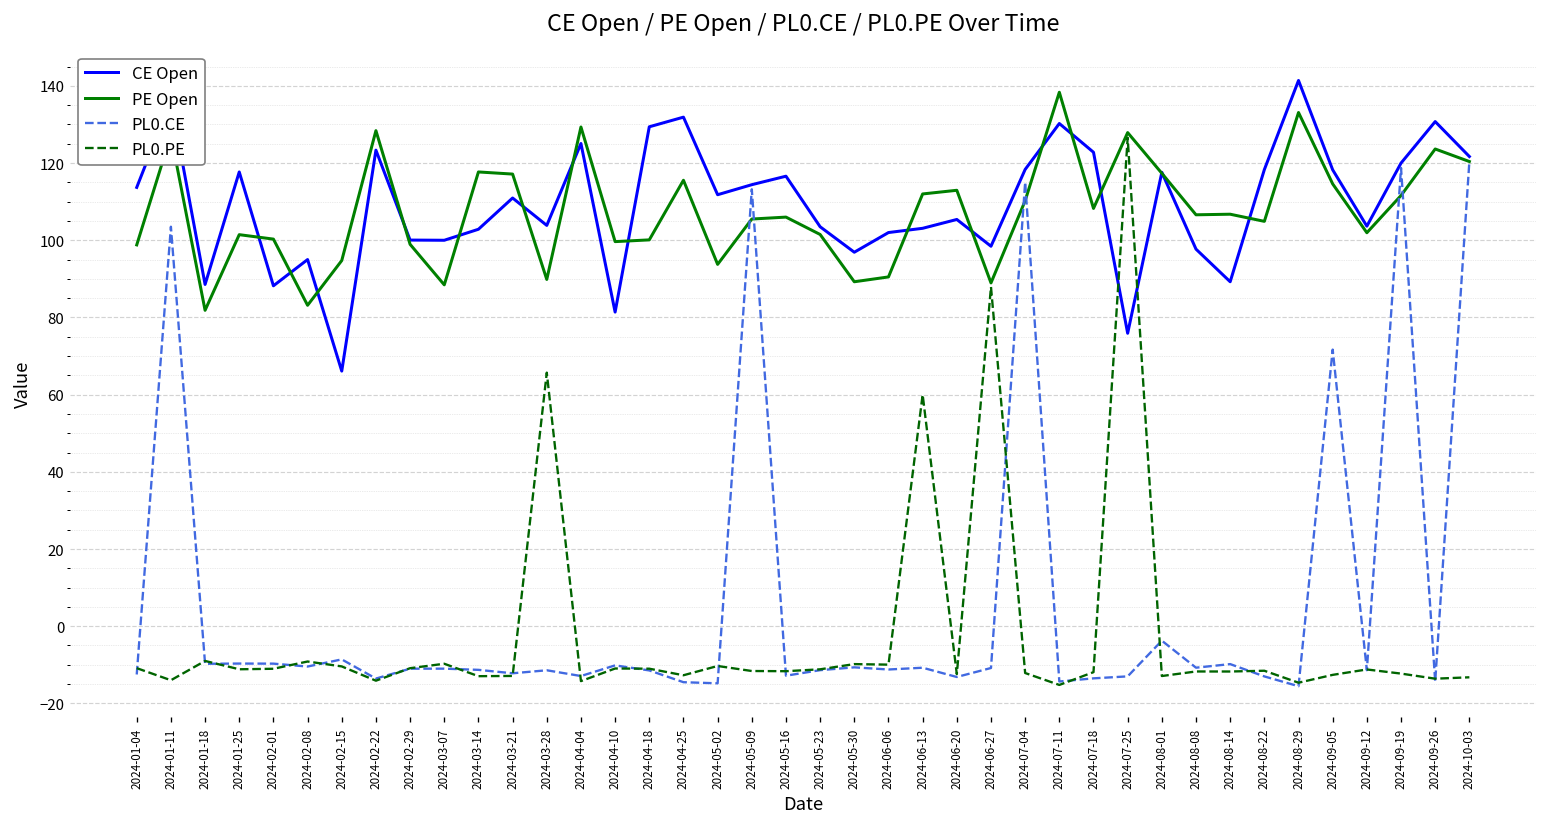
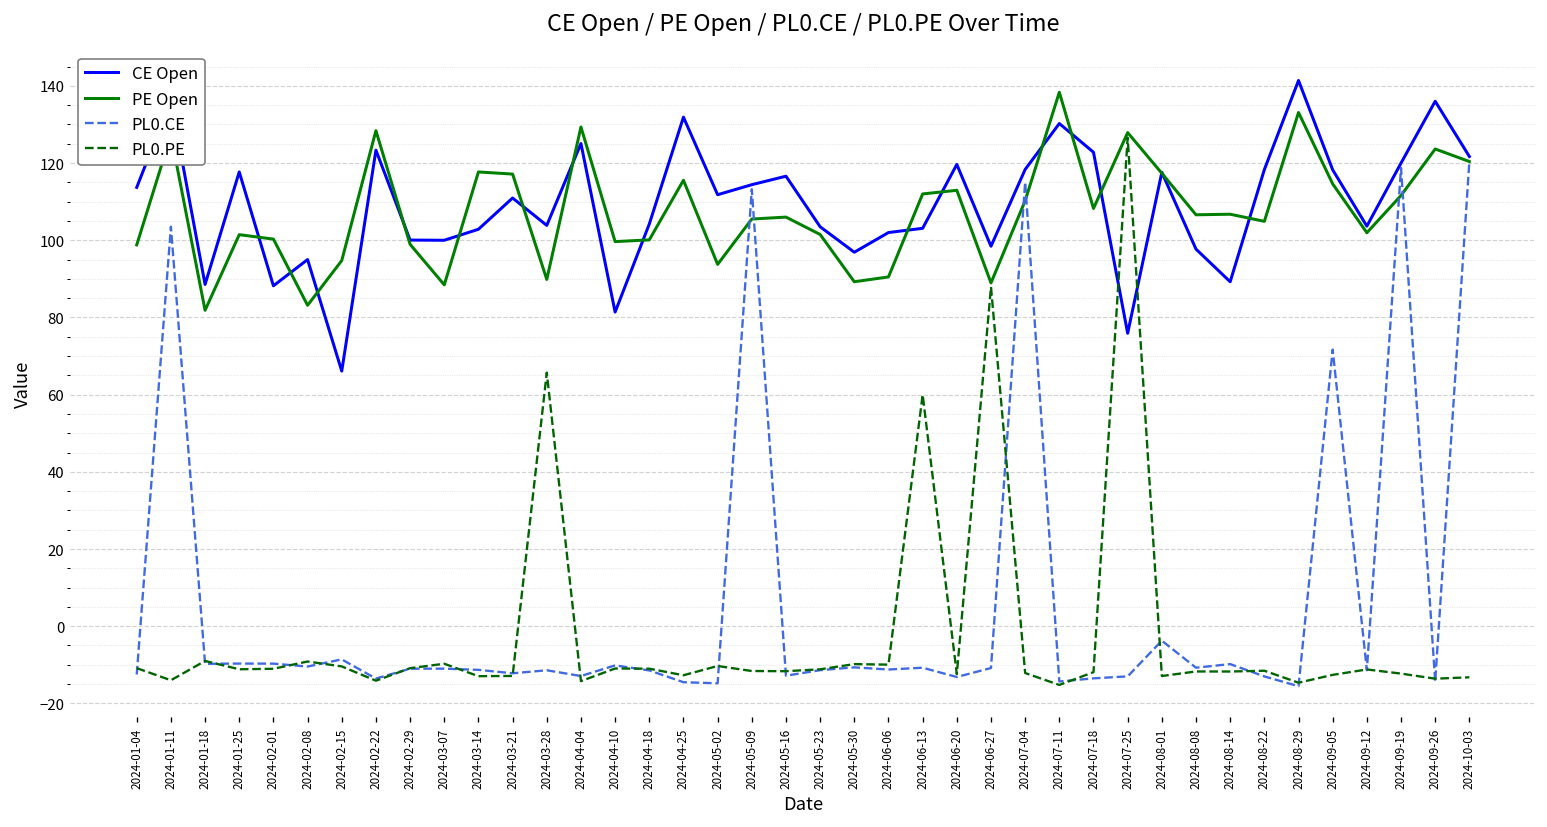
  {
    "CE Open": {
      "2024-01-04": 114,
      "2024-01-18": 89,
      "2024-01-25": 118,
      "2024-02-01": 88,
      "2024-02-08": 95,
      "2024-02-15": 66,
      "2024-02-22": 123,
      "2024-02-29": 100,
      "2024-03-07": 100,
      "2024-03-14": 103,
      "2024-03-21": 111,
      "2024-03-28": 104,
      "2024-04-04": 125,
      "2024-04-10": 81,
-     "2024-04-18": 129,
+     "2024-04-18": 104,
      "2024-04-25": 132,
      "2024-05-02": 112,
      "2024-05-09": 114,
      "2024-05-16": 117,
      "2024-05-23": 104,
      "2024-05-30": 97,
      "2024-06-06": 102,
      "2024-06-13": 103,
-     "2024-06-20": 105,
+     "2024-06-20": 120,
      "2024-06-27": 98,
      "2024-07-04": 118,
      "2024-07-11": 130,
      "2024-07-18": 123,
      "2024-07-25": 76,
      "2024-08-08": 98,
      "2024-08-14": 89,
      "2024-08-22": 118,
      "2024-08-29": 141,
      "2024-09-05": 118,
      "2024-09-12": 104,
      "2024-09-19": 120,
-     "2024-09-26": 131,
+     "2024-09-26": 136,
      "2024-10-03": 122
    },
    "PL0.CE": {
      "2024-01-04": -13,
      "2024-01-11": 104,
      "2024-01-25": -10,
      "2024-02-01": -10,
      "2024-02-08": -10,
      "2024-02-15": -9,
      "2024-03-07": -11,
      "2024-03-14": -11,
      "2024-03-28": -11,
      "2024-04-04": -13,
      "2024-04-10": -10,
      "2024-04-25": -15,
      "2024-05-02": -15,
      "2024-05-09": 113,
      "2024-05-16": -13,
      "2024-05-30": -11,
      "2024-06-06": -11,
      "2024-06-13": -11,
      "2024-06-27": -11,
      "2024-07-04": 115,
      "2024-07-11": -14,
      "2024-07-18": -14,
      "2024-07-25": -13,
      "2024-08-01": -4,
      "2024-08-08": -11,
      "2024-08-14": -10,
      "2024-08-22": -13,
      "2024-08-29": -16,
      "2024-09-05": 72,
      "2024-09-19": 119
    }
  }
